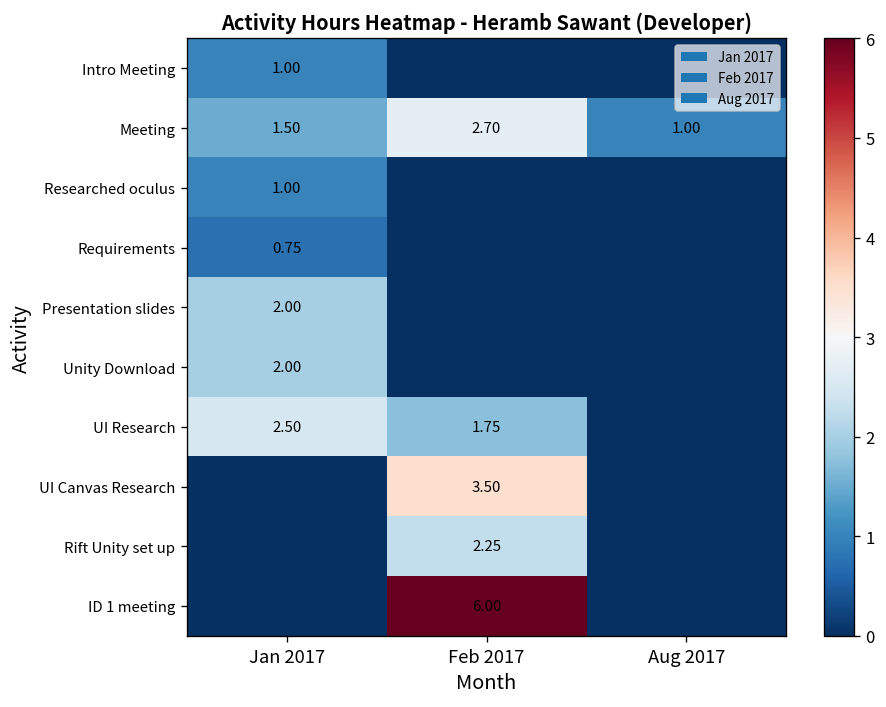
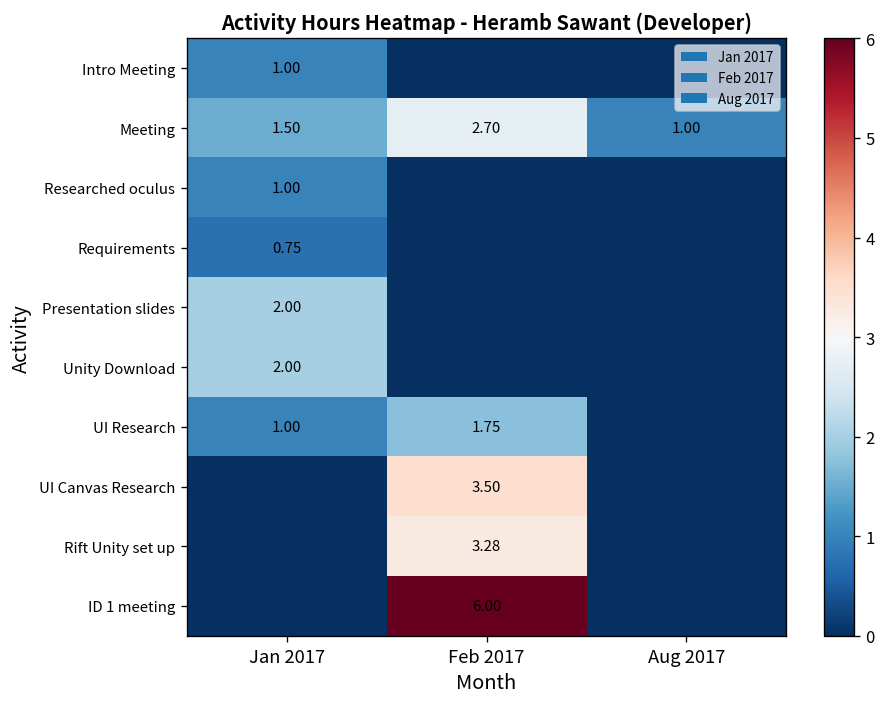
  {
    "Intro Meeting": {
      "Jan 2017": 1.00
    },
    "Meeting": {
      "Jan 2017": 1.50,
      "Feb 2017": 2.70,
      "Aug 2017": 1.00
    },
    "Researched oculus": {
      "Jan 2017": 1.00
    },
    "Requirements": {
      "Jan 2017": 0.75
    },
    "Presentation slides": {
      "Jan 2017": 2.00
    },
    "Unity Download": {
      "Jan 2017": 2.00
    },
    "UI Research": {
-     "Jan 2017": 2.50,
+     "Jan 2017": 1.00,
      "Feb 2017": 1.75
    },
    "UI Canvas Research": {
      "Feb 2017": 3.50
    },
    "Rift Unity set up": {
-     "Feb 2017": 2.25
+     "Feb 2017": 3.28
    },
    "ID 1 meeting": {
      "Feb 2017": 6.00
    }
  }
